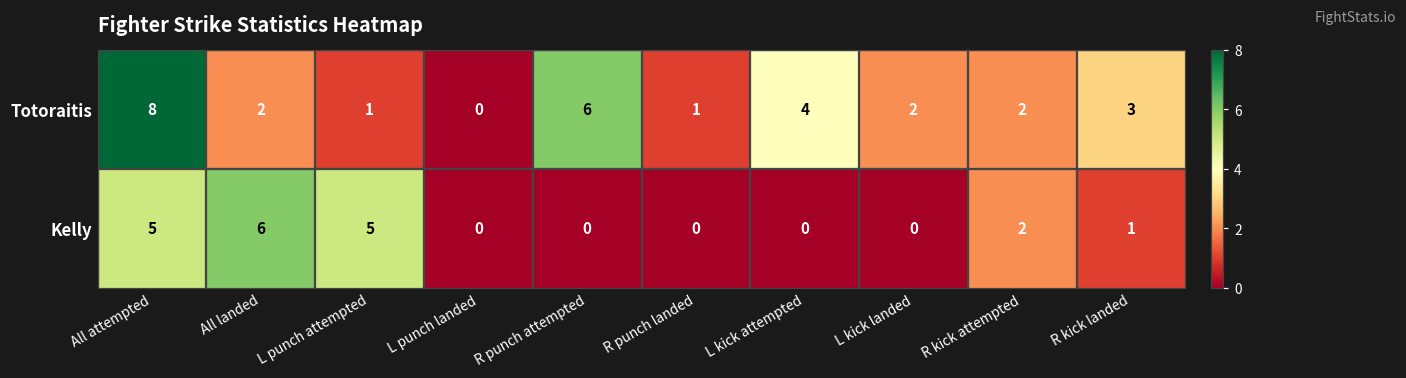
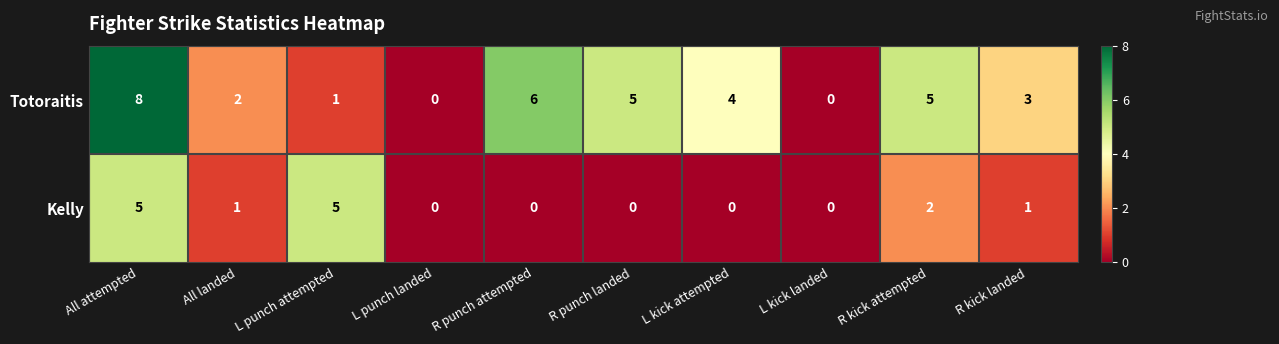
  {
    "Totoraitis": {
      "All attempted": 8,
      "All landed": 2,
      "L punch attempted": 1,
      "L punch landed": 0,
      "R punch attempted": 6,
-     "R punch landed": 1,
+     "R punch landed": 5,
      "L kick attempted": 4,
-     "L kick landed": 2,
-     "R kick attempted": 2,
+     "L kick landed": 0,
+     "R kick attempted": 5,
      "R kick landed": 3
    },
    "Kelly": {
      "All attempted": 5,
-     "All landed": 6,
+     "All landed": 1,
      "L punch attempted": 5,
      "L punch landed": 0,
      "R punch attempted": 0,
      "R punch landed": 0,
      "L kick attempted": 0,
      "L kick landed": 0,
      "R kick attempted": 2,
      "R kick landed": 1
    }
  }
